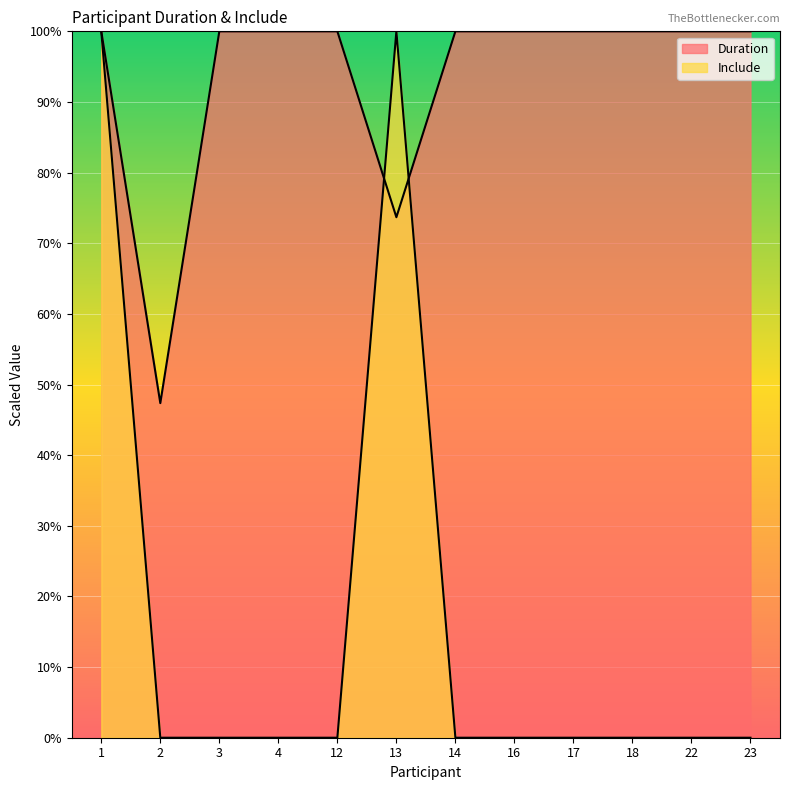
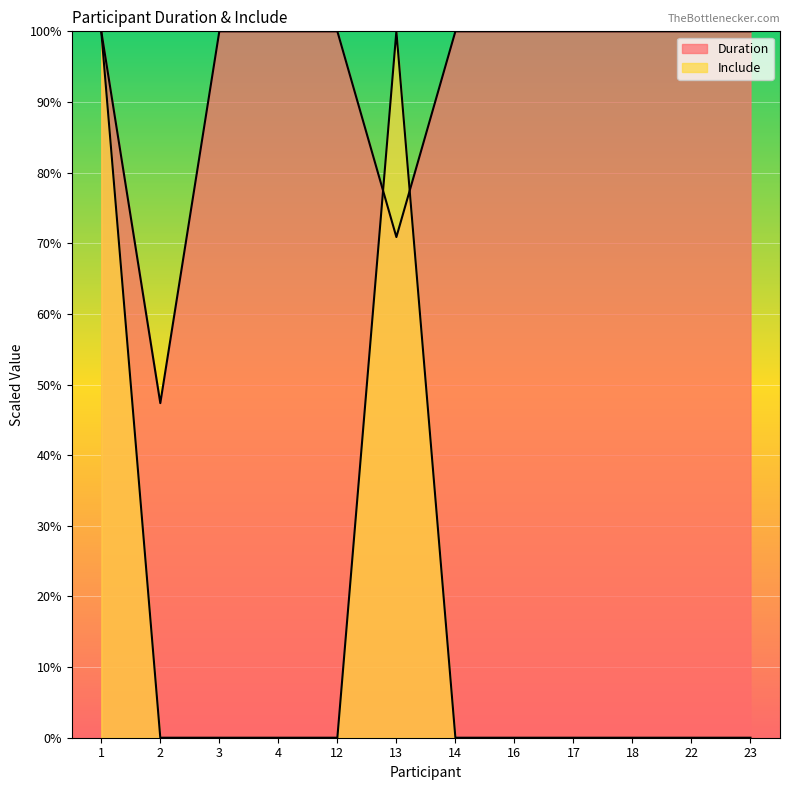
  {
    "Duration": {
      "2": "47%",
      "3": "100%",
      "4": "100%",
      "12": "100%",
-     "13": "74%",
+     "13": "71%",
      "14": "100%",
      "16": "100%",
      "17": "100%",
      "18": "100%",
      "22": "100%",
      "23": "100%"
    },
    "Include": {
      "2": "0%",
      "3": "0%",
      "4": "0%",
      "12": "0%",
      "13": "100%",
      "14": "0%",
      "16": "0%",
      "17": "0%",
      "18": "0%",
      "22": "0%",
      "23": "0%"
    }
  }
